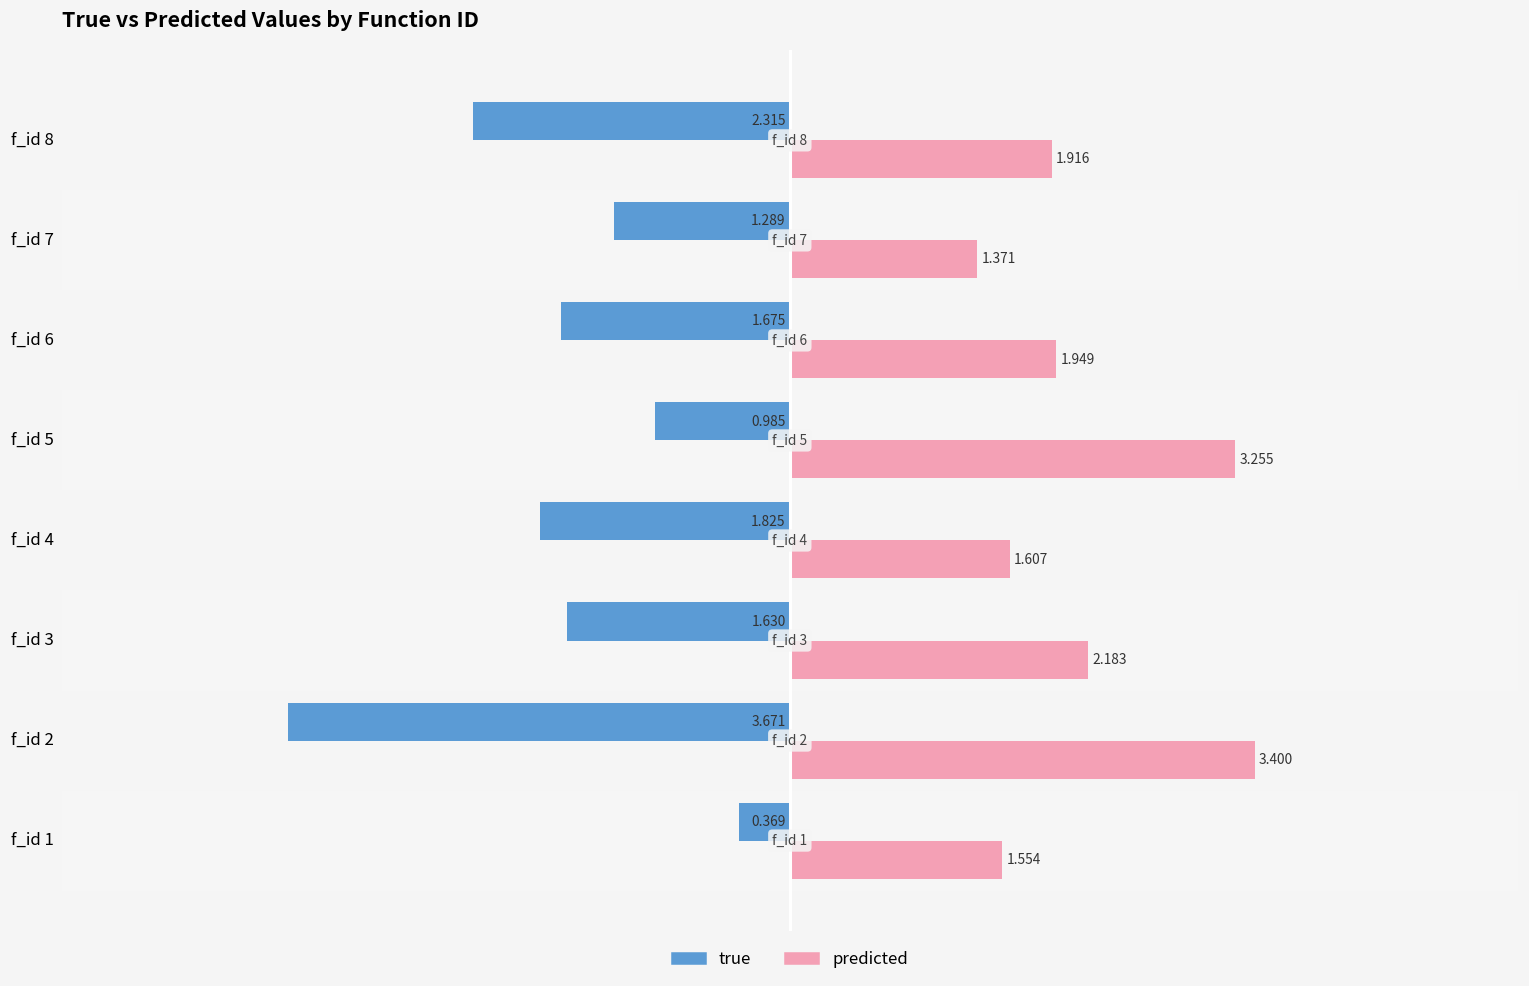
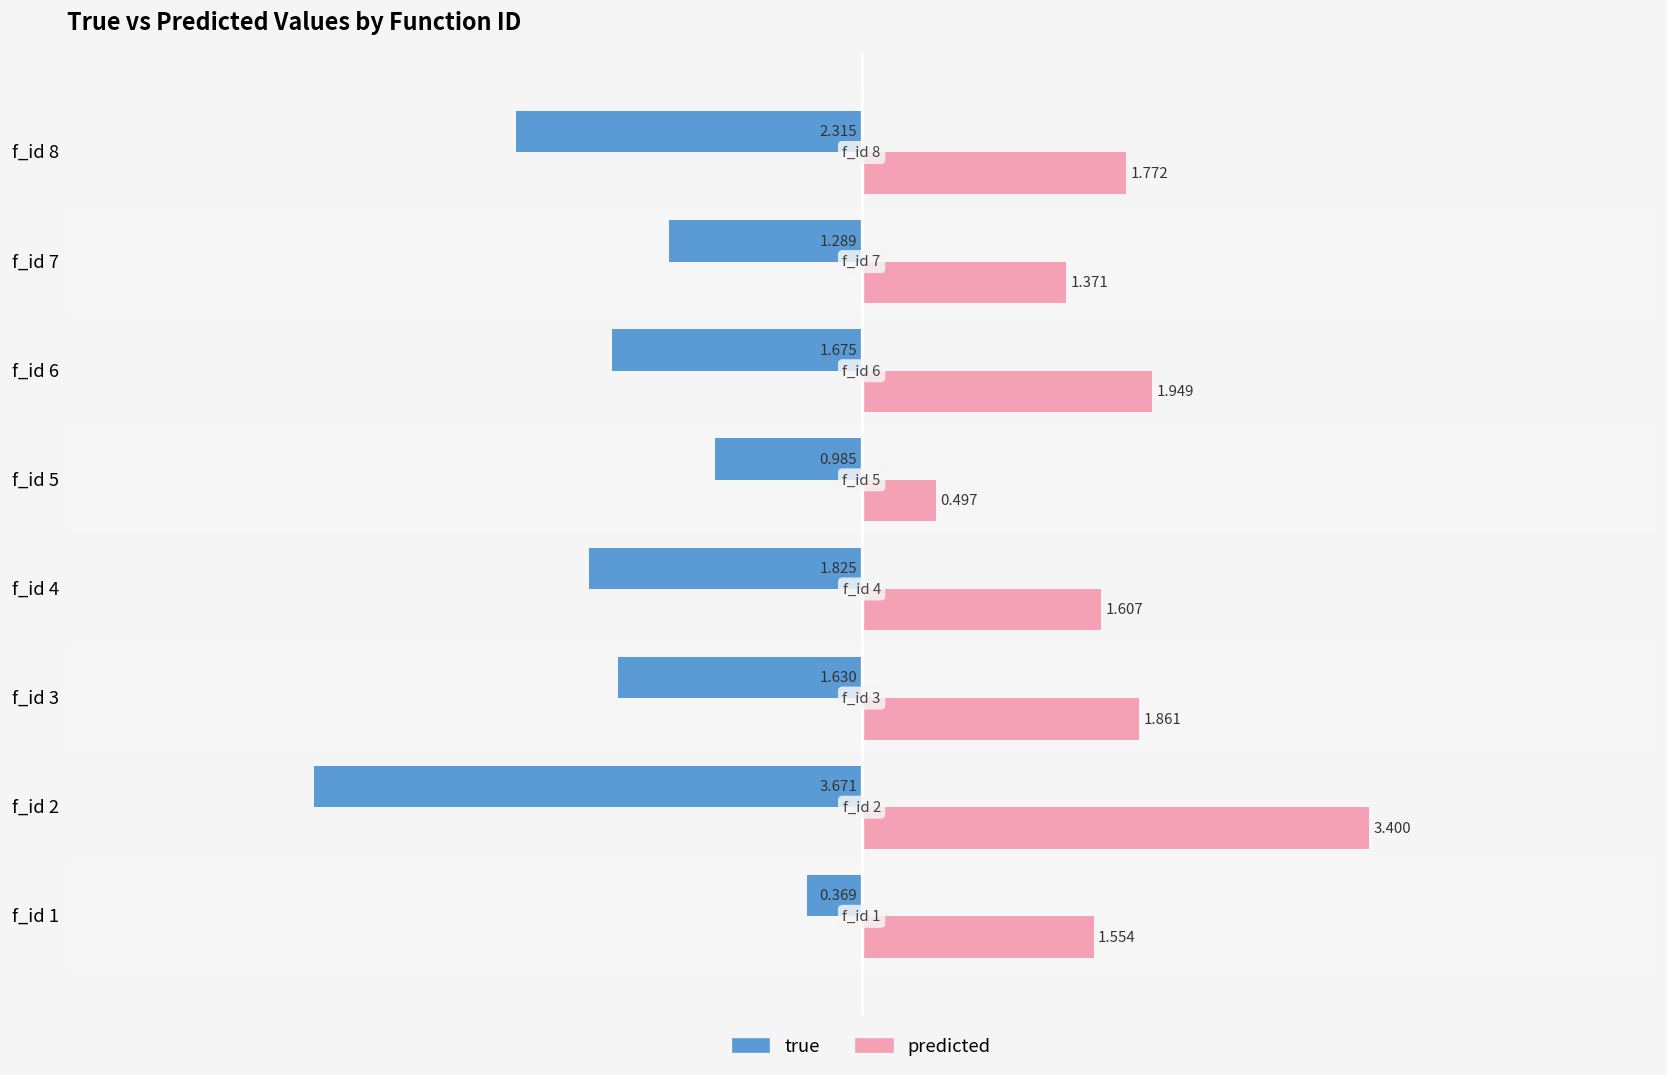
  {
    "predicted": {
-     "f_id 8": 1.916,
+     "f_id 8": 1.772,
      "f_id 7": 1.371,
      "f_id 6": 1.949,
-     "f_id 5": 3.255,
+     "f_id 5": 0.497,
      "f_id 4": 1.607,
-     "f_id 3": 2.183,
+     "f_id 3": 1.861,
      "f_id 2": 3.400,
      "f_id 1": 1.554
    }
  }
